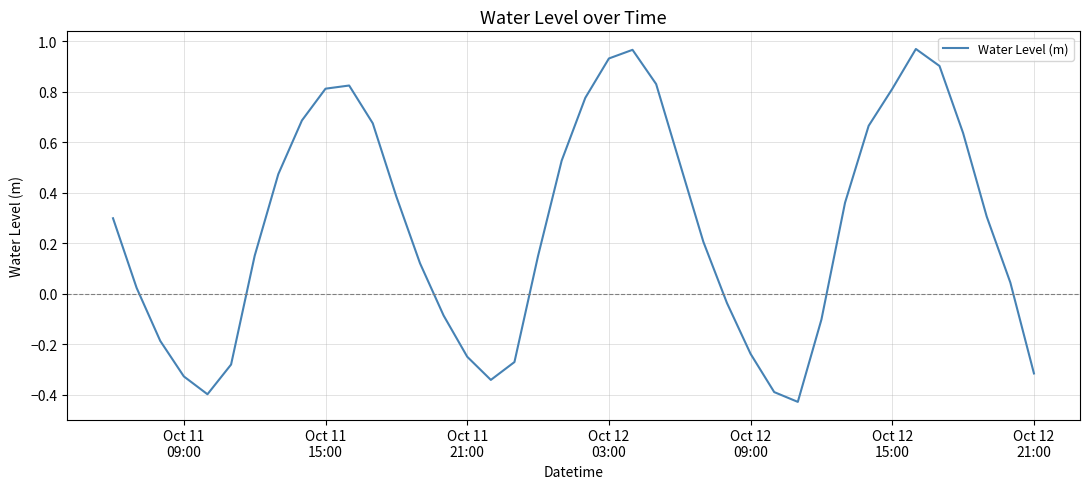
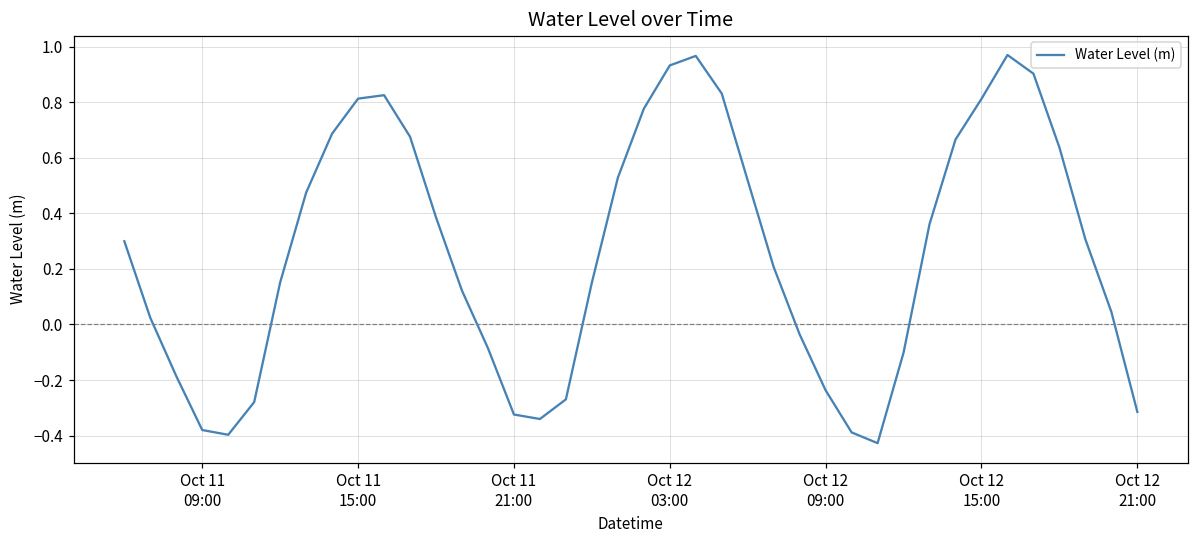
  {
-   "Oct 11 09:00": -0.33,
+   "Oct 11 09:00": -0.38,
    "Oct 11 15:00": 0.81,
-   "Oct 11 21:00": -0.25,
+   "Oct 11 21:00": -0.32,
    "Oct 12 03:00": 0.93,
    "Oct 12 09:00": -0.24,
    "Oct 12 15:00": 0.81,
    "Oct 12 21:00": -0.31
  }
